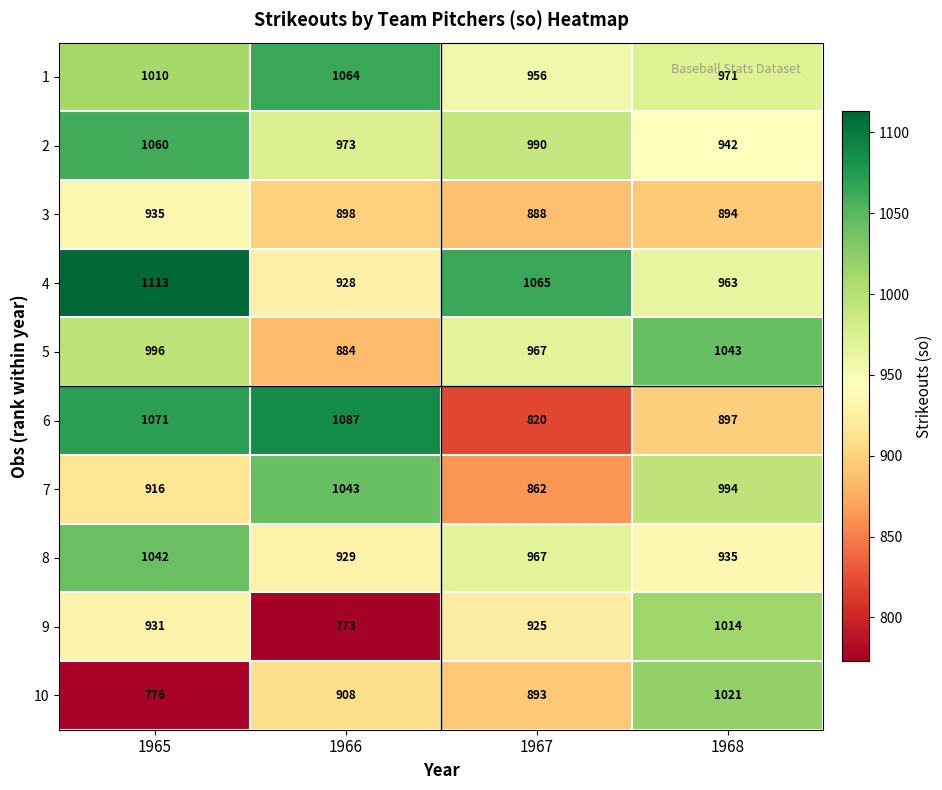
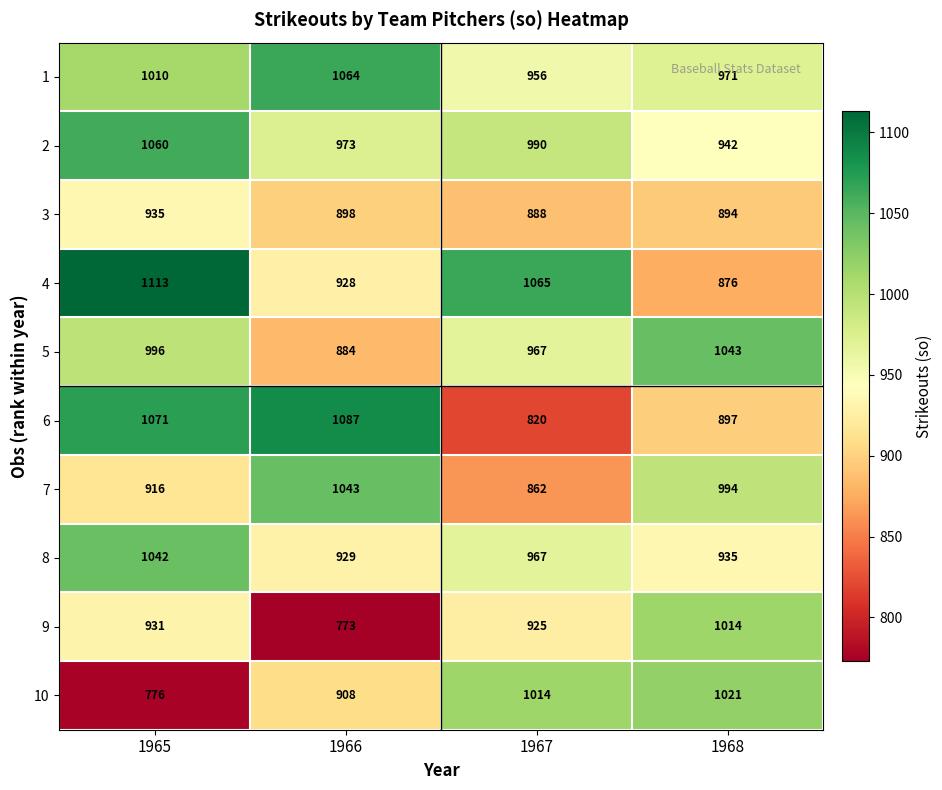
  {
    "1": {
      "1965": 1010,
      "1966": 1064,
      "1967": 956
    },
    "2": {
      "1965": 1060,
      "1966": 973,
      "1967": 990,
      "1968": 942
    },
    "3": {
      "1965": 935,
      "1966": 898,
      "1967": 888,
      "1968": 894
    },
    "4": {
      "1965": 1113,
      "1966": 928,
      "1967": 1065,
-     "1968": 963
+     "1968": 876
    },
    "5": {
      "1965": 996,
      "1966": 884,
      "1967": 967,
      "1968": 1043
    },
    "6": {
      "1965": 1071,
      "1966": 1087,
      "1967": 820,
      "1968": 897
    },
    "7": {
      "1965": 916,
      "1966": 1043,
      "1967": 862,
      "1968": 994
    },
    "8": {
      "1965": 1042,
      "1966": 929,
      "1967": 967,
      "1968": 935
    },
    "9": {
      "1965": 931,
      "1966": 773,
      "1967": 925,
      "1968": 1014
    },
    "10": {
      "1965": 776,
      "1966": 908,
-     "1967": 893,
+     "1967": 1014,
      "1968": 1021
    }
  }
